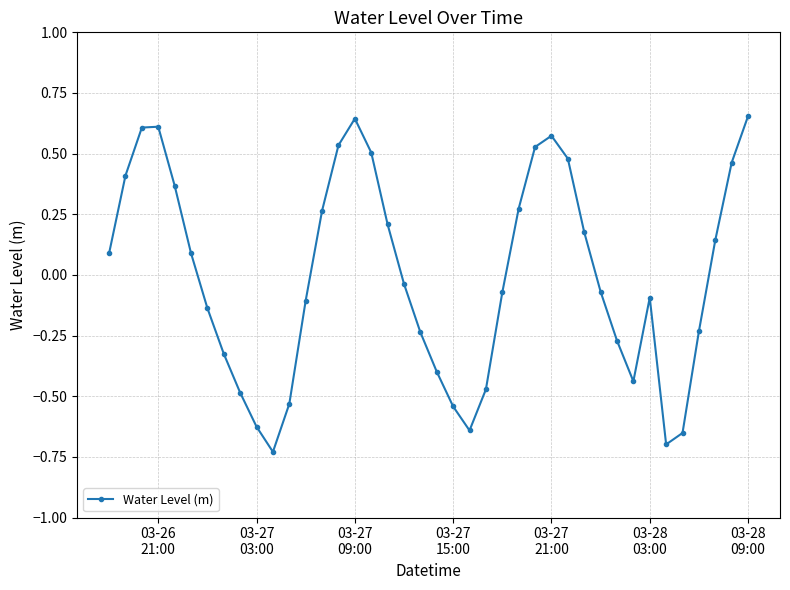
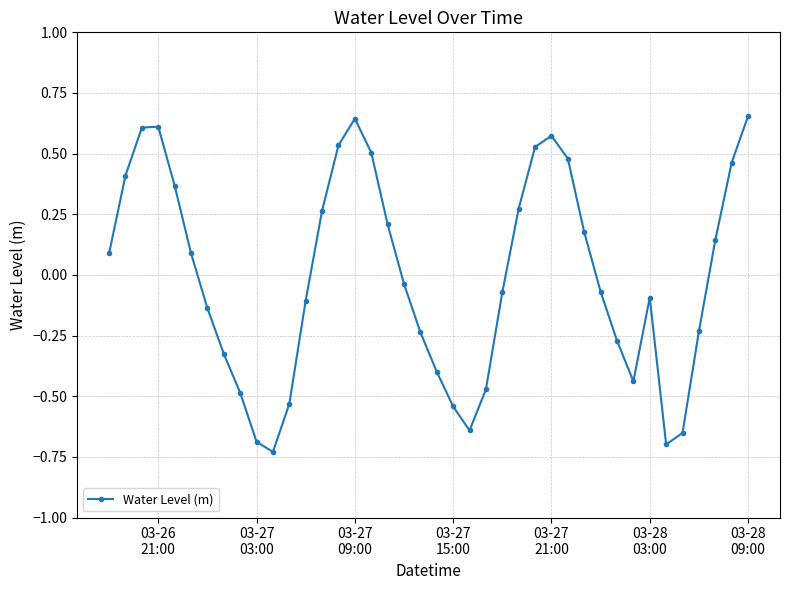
  {
    "03-26 21:00": 0.61,
-   "03-27 03:00": -0.63,
+   "03-27 03:00": -0.69,
    "03-27 09:00": 0.64,
    "03-27 15:00": -0.54,
    "03-27 21:00": 0.57,
    "03-28 03:00": -0.09,
    "03-28 09:00": 0.65
  }
